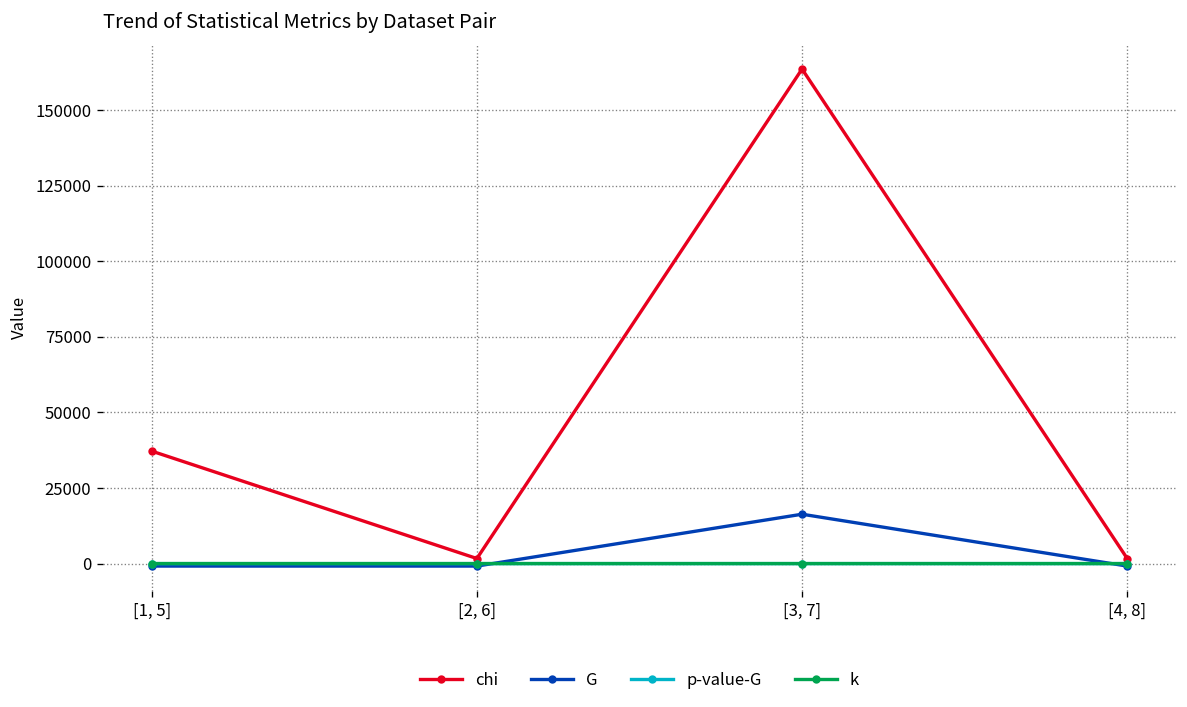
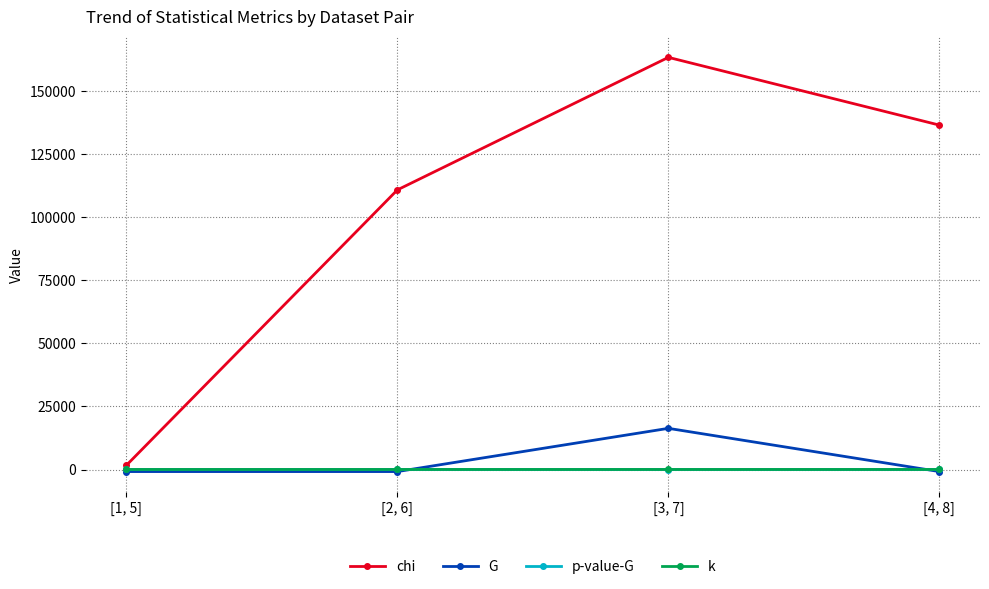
  {
    "chi": {
-     "[1, 5]": 37000,
-     "[2, 6]": 2000,
+     "[1, 5]": 2000,
+     "[2, 6]": 111000,
      "[3, 7]": 164000,
-     "[4, 8]": 2000
+     "[4, 8]": 137000
    },
    "G": {
      "[3, 7]": 16000
    },
    "k": {
      "[3, 7]": 0
    }
  }
